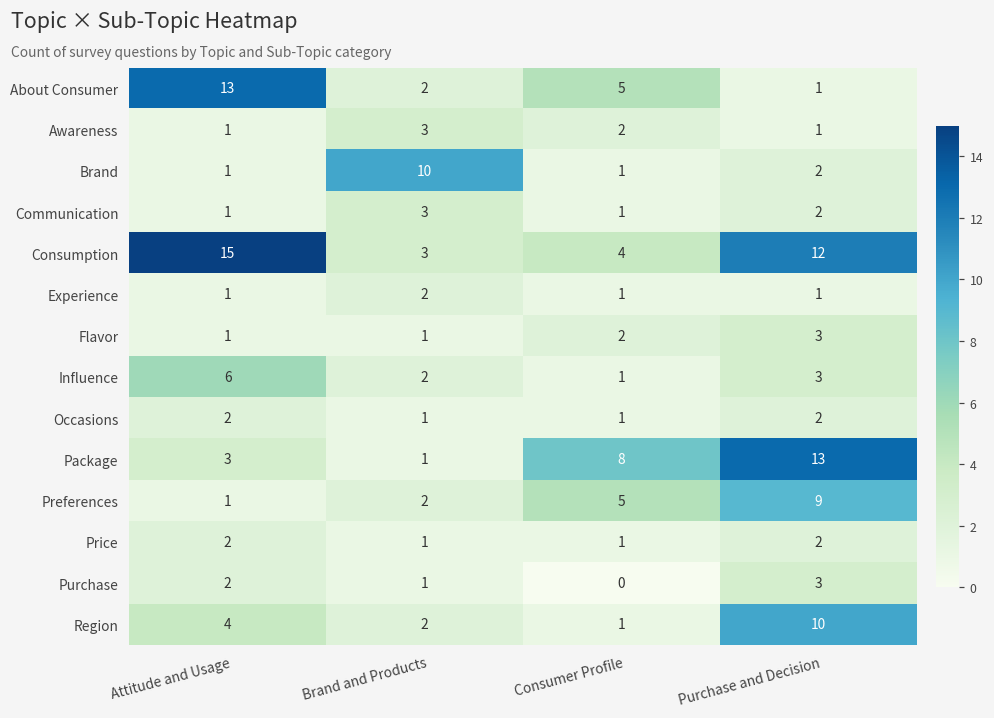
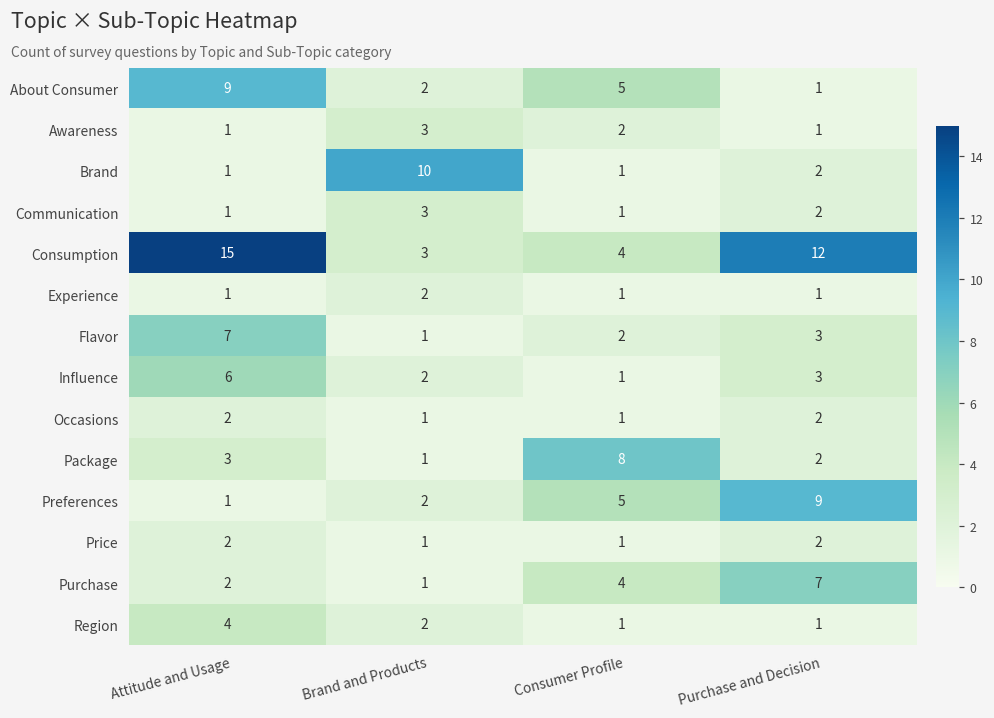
  {
    "About Consumer": {
-     "Attitude and Usage": 13,
+     "Attitude and Usage": 9,
      "Brand and Products": 2,
      "Consumer Profile": 5,
      "Purchase and Decision": 1
    },
    "Awareness": {
      "Attitude and Usage": 1,
      "Brand and Products": 3,
      "Consumer Profile": 2,
      "Purchase and Decision": 1
    },
    "Brand": {
      "Attitude and Usage": 1,
      "Brand and Products": 10,
      "Consumer Profile": 1,
      "Purchase and Decision": 2
    },
    "Communication": {
      "Attitude and Usage": 1,
      "Brand and Products": 3,
      "Consumer Profile": 1,
      "Purchase and Decision": 2
    },
    "Consumption": {
      "Attitude and Usage": 15,
      "Brand and Products": 3,
      "Consumer Profile": 4,
      "Purchase and Decision": 12
    },
    "Experience": {
      "Attitude and Usage": 1,
      "Brand and Products": 2,
      "Consumer Profile": 1,
      "Purchase and Decision": 1
    },
    "Flavor": {
-     "Attitude and Usage": 1,
+     "Attitude and Usage": 7,
      "Brand and Products": 1,
      "Consumer Profile": 2,
      "Purchase and Decision": 3
    },
    "Influence": {
      "Attitude and Usage": 6,
      "Brand and Products": 2,
      "Consumer Profile": 1,
      "Purchase and Decision": 3
    },
    "Occasions": {
      "Attitude and Usage": 2,
      "Brand and Products": 1,
      "Consumer Profile": 1,
      "Purchase and Decision": 2
    },
    "Package": {
      "Attitude and Usage": 3,
      "Brand and Products": 1,
      "Consumer Profile": 8,
-     "Purchase and Decision": 13
+     "Purchase and Decision": 2
    },
    "Preferences": {
      "Attitude and Usage": 1,
      "Brand and Products": 2,
      "Consumer Profile": 5,
      "Purchase and Decision": 9
    },
    "Price": {
      "Attitude and Usage": 2,
      "Brand and Products": 1,
      "Consumer Profile": 1,
      "Purchase and Decision": 2
    },
    "Purchase": {
      "Attitude and Usage": 2,
      "Brand and Products": 1,
-     "Consumer Profile": 0,
-     "Purchase and Decision": 3
+     "Consumer Profile": 4,
+     "Purchase and Decision": 7
    },
    "Region": {
      "Attitude and Usage": 4,
      "Brand and Products": 2,
      "Consumer Profile": 1,
-     "Purchase and Decision": 10
+     "Purchase and Decision": 1
    }
  }
